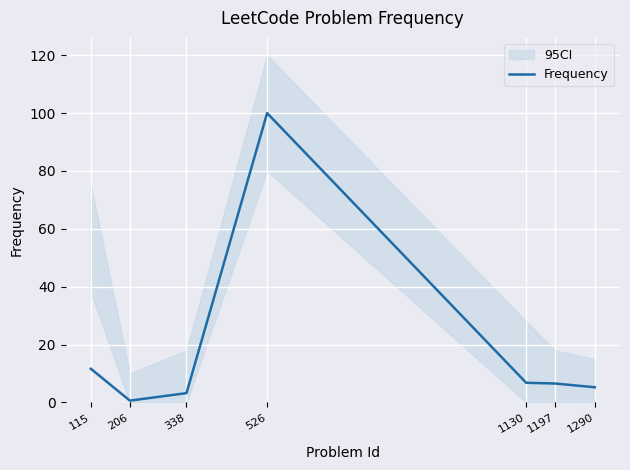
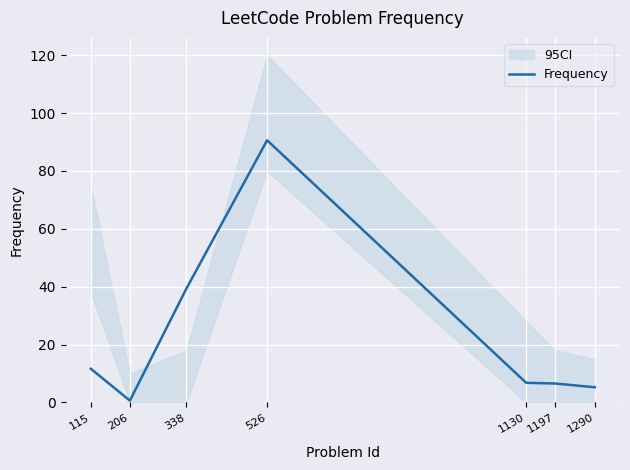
  {
    "Frequency": {
      "115": 12,
      "206": 1,
-     "338": 3,
-     "526": 100,
+     "338": 39,
+     "526": 91,
      "1130": 7,
      "1197": 7,
      "1290": 5
    }
  }
